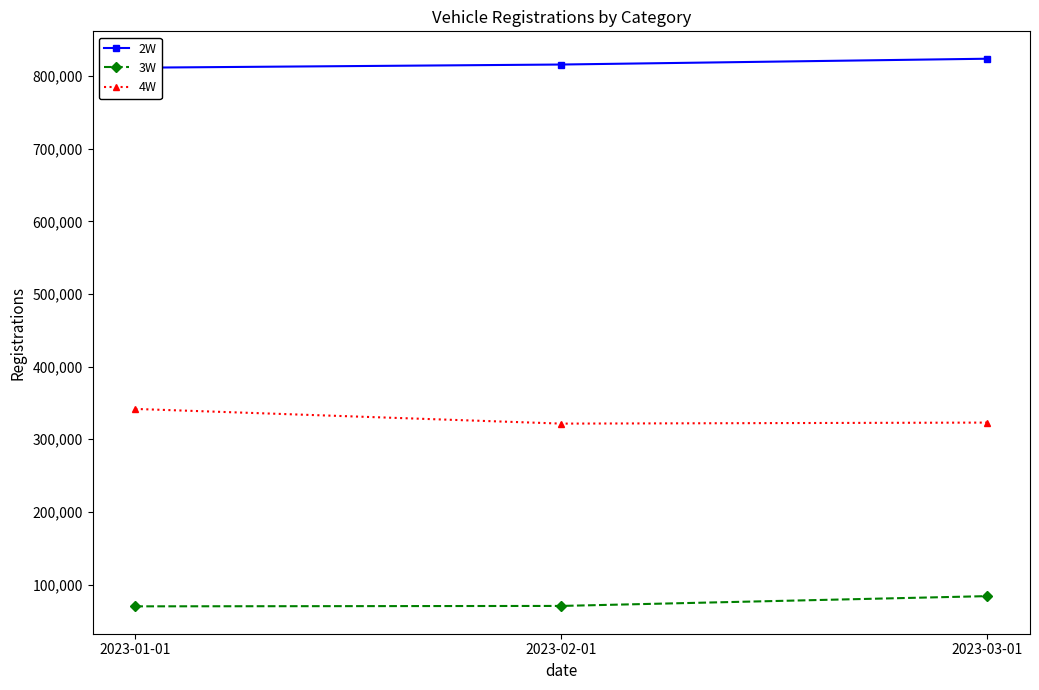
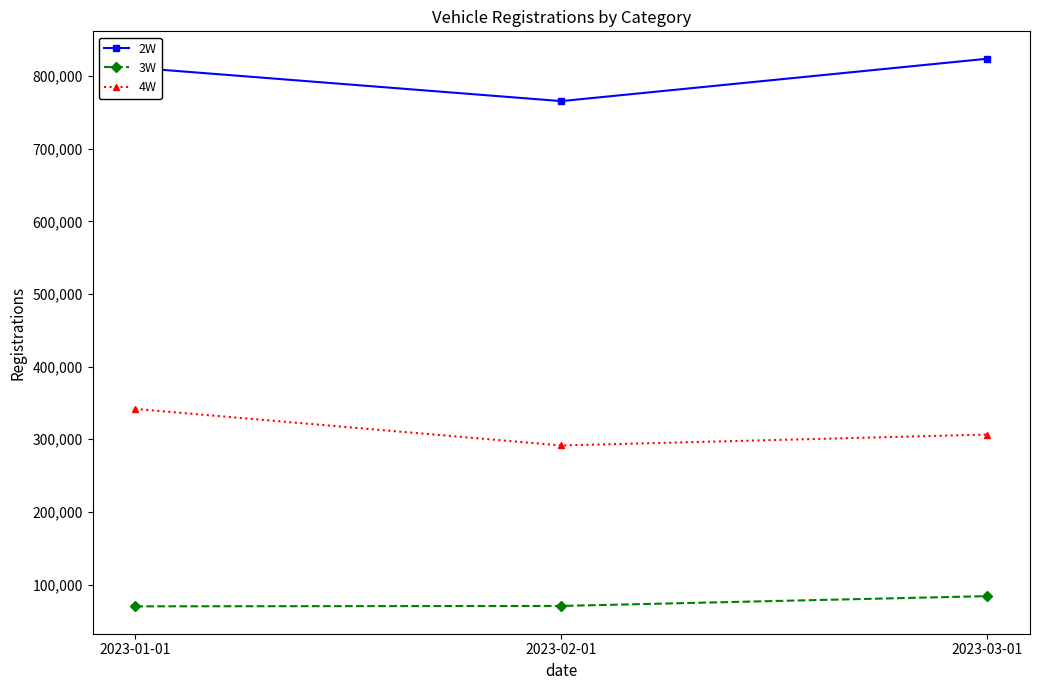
  {
    "2W": {
-     "2023-02-01": "820,000",
+     "2023-02-01": "770,000",
      "2023-03-01": "820,000"
    },
    "3W": {
      "2023-01-01": "70,000",
      "2023-02-01": "70,000",
      "2023-03-01": "80,000"
    },
    "4W": {
      "2023-01-01": "340,000",
-     "2023-02-01": "320,000",
-     "2023-03-01": "320,000"
+     "2023-02-01": "290,000",
+     "2023-03-01": "310,000"
    }
  }
